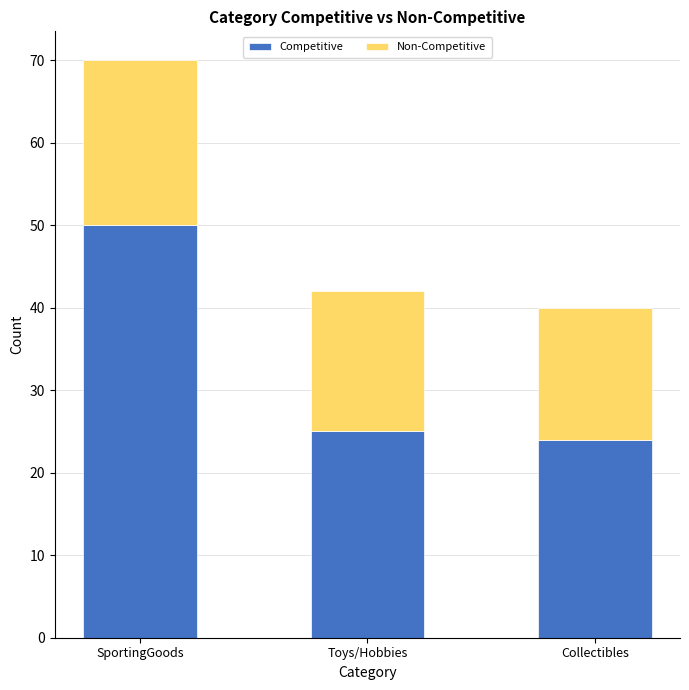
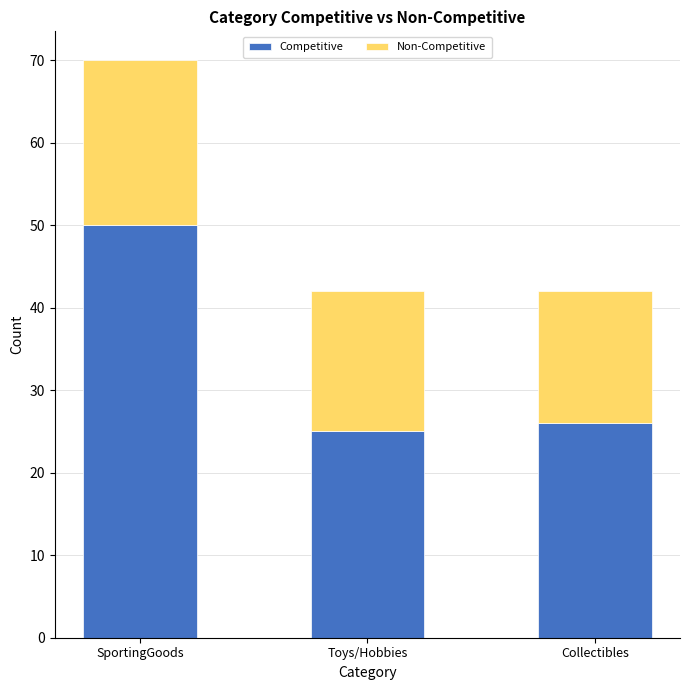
  {
    "Competitive": {
      "SportingGoods": 50,
      "Toys/Hobbies": 25,
-     "Collectibles": 24
+     "Collectibles": 26
    },
    "Non-Competitive": {
      "SportingGoods": 20,
      "Toys/Hobbies": 17,
      "Collectibles": 16
    }
  }
